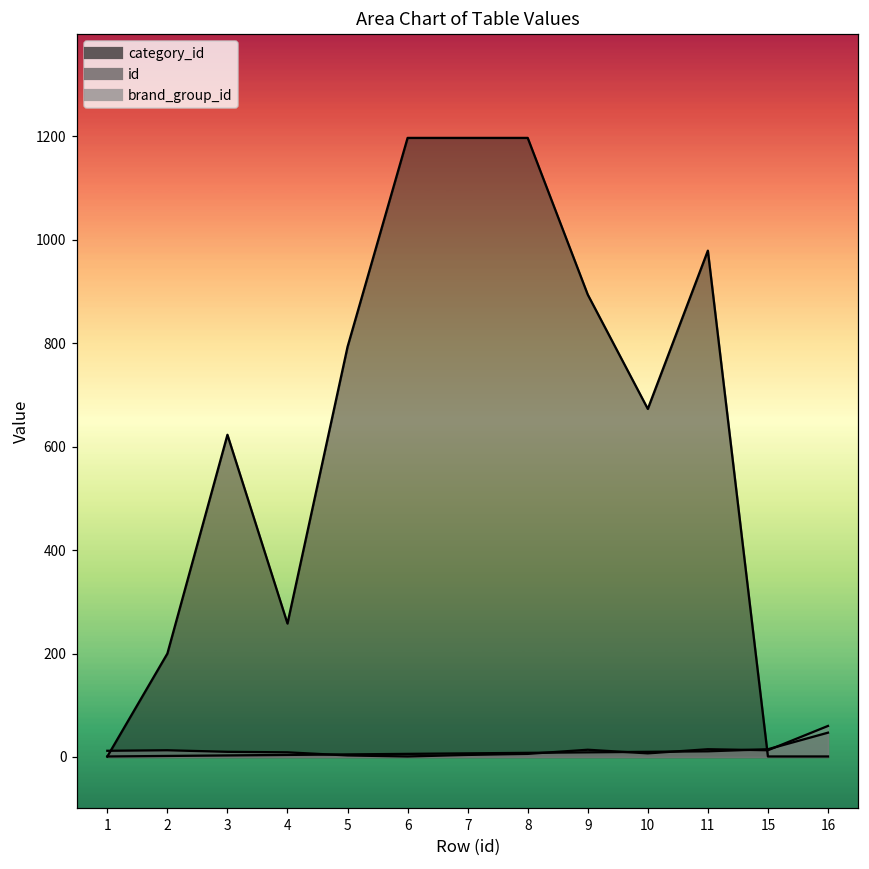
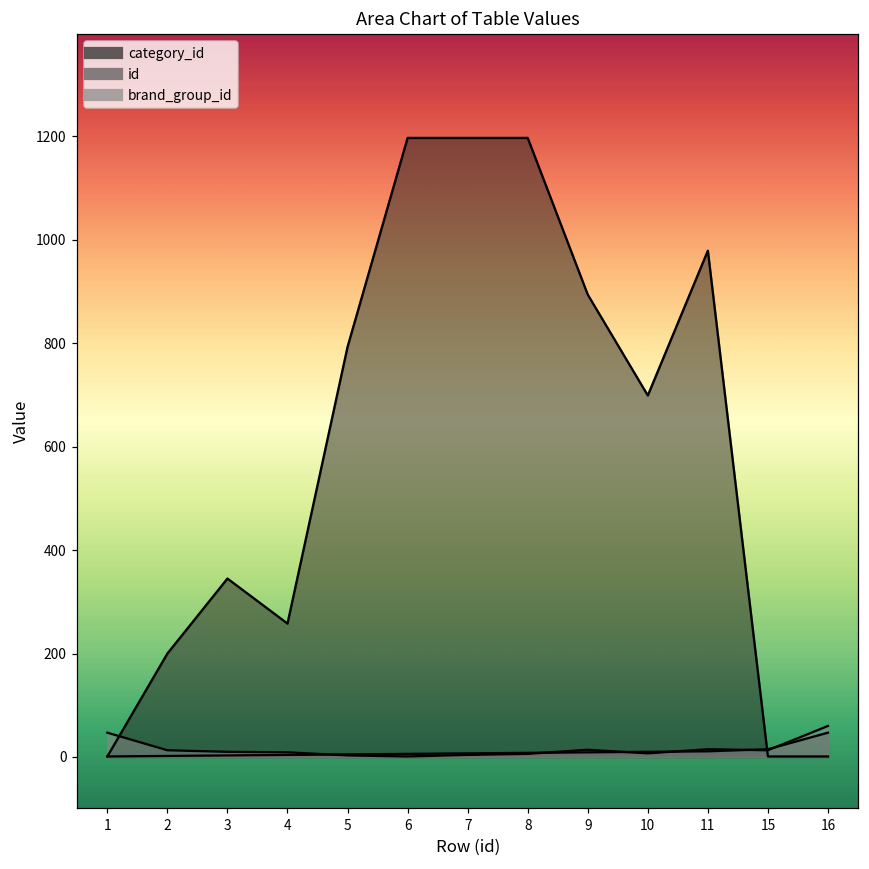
  {
    "category_id": {
      "2": 200,
-     "3": 620,
+     "3": 350,
      "4": 260,
      "5": 790,
      "6": 1200,
      "7": 1200,
      "8": 1200,
      "9": 890,
-     "10": 670,
+     "10": 700,
      "11": 980,
      "15": 0,
      "16": 0
    },
    "id": {
      "2": 0,
      "3": 0,
      "16": 50
    },
    "brand_group_id": {
-     "1": 10,
+     "1": 50,
      "2": 10,
      "3": 10,
      "16": 60
    }
  }
